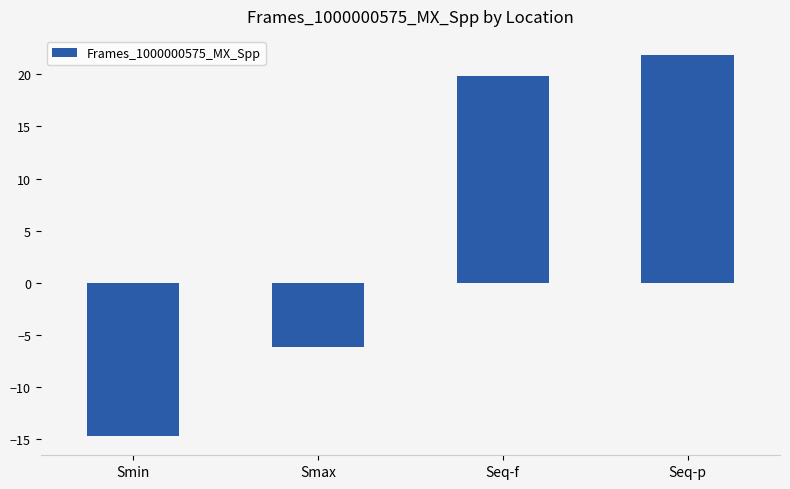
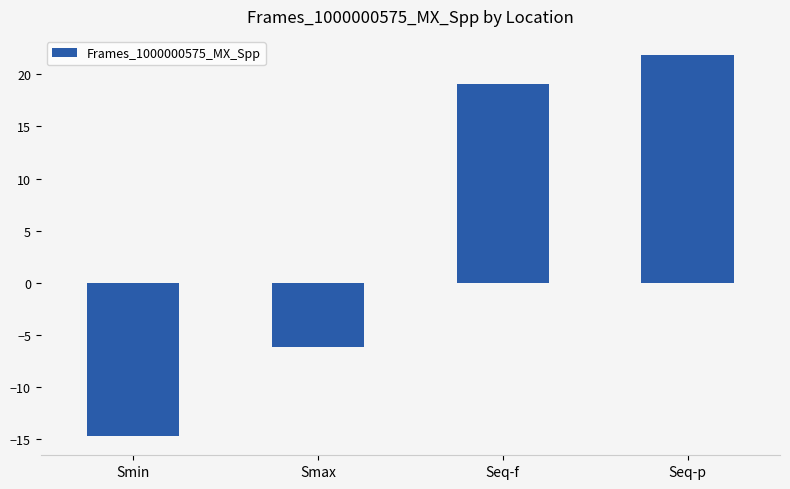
  {
    "Smin": -14.7,
    "Smax": -6.2,
-   "Seq-f": 19.8,
+   "Seq-f": 19.1,
    "Seq-p": 21.9
  }
